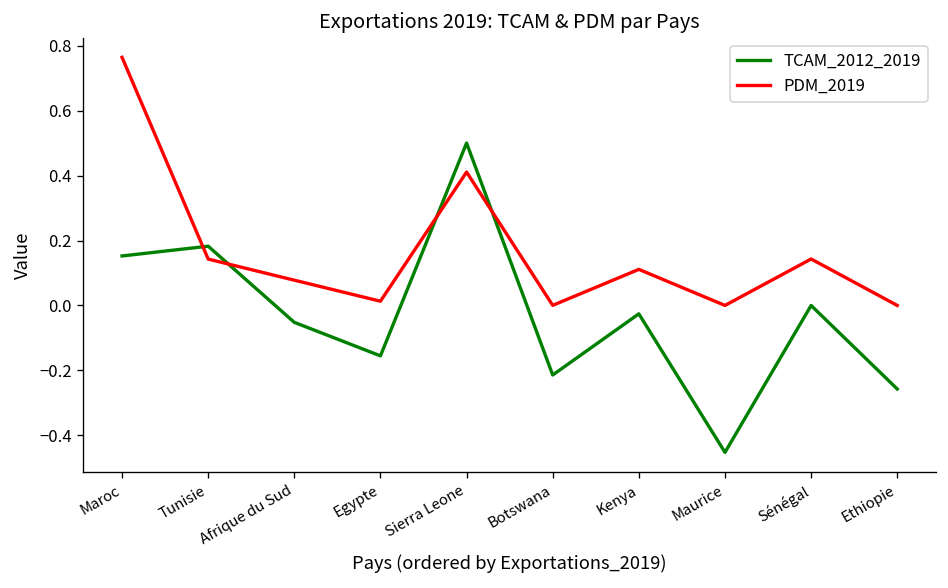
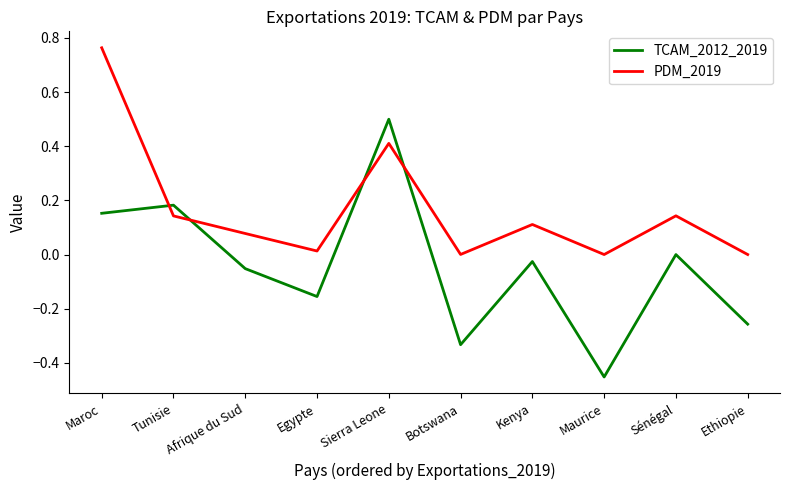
  {
    "TCAM_2012_2019": {
      "Maroc": 0.15,
      "Tunisie": 0.18,
      "Afrique du Sud": -0.05,
      "Egypte": -0.16,
      "Sierra Leone": 0.50,
-     "Botswana": -0.21,
+     "Botswana": -0.33,
      "Kenya": -0.03,
      "Maurice": -0.45,
      "Sénégal": 0.00,
      "Ethiopie": -0.26
    },
    "PDM_2019": {
      "Maroc": 0.76,
      "Tunisie": 0.14,
      "Afrique du Sud": 0.08,
      "Egypte": 0.01,
      "Sierra Leone": 0.41,
      "Botswana": 0.00,
      "Kenya": 0.11,
      "Maurice": 0.00,
      "Sénégal": 0.14,
      "Ethiopie": 0.00
    }
  }
